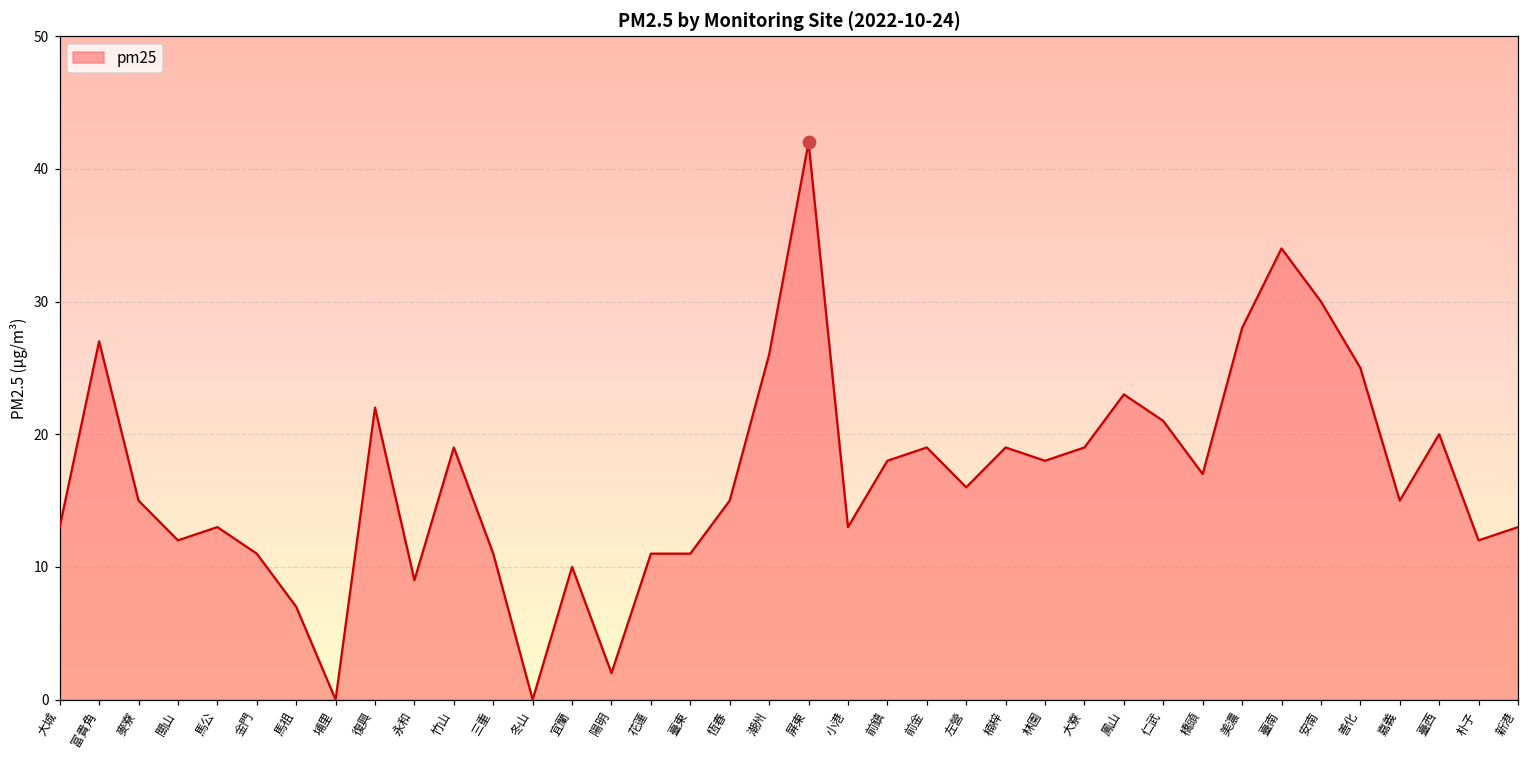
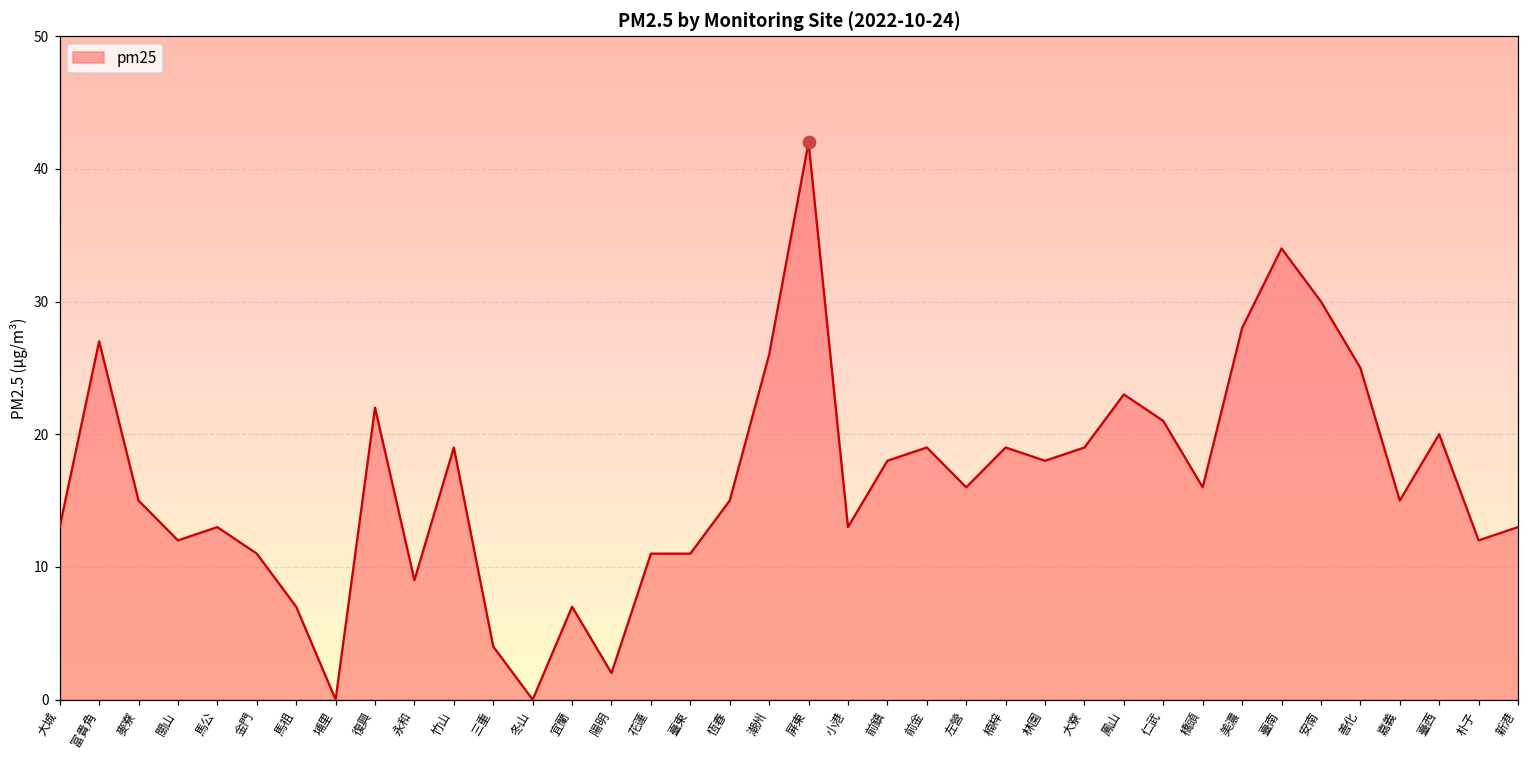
  {
    "pm25": {
      "大城": 13,
      "富貴角": 27,
      "麥寮": 15,
      "關山": 12,
      "馬公": 13,
      "金門": 11,
      "馬祖": 7,
      "埔里": 0,
      "復興": 22,
      "永和": 9,
      "竹山": 19,
-     "三重": 11,
+     "三重": 4,
      "冬山": 0,
-     "宜蘭": 10,
+     "宜蘭": 7,
      "陽明": 2,
      "花蓮": 11,
      "臺東": 11,
      "恆春": 15,
      "潮州": 26,
      "小港": 13,
      "前鎮": 18,
      "前金": 19,
      "左營": 16,
      "楠梓": 19,
      "林園": 18,
      "大寮": 19,
      "鳳山": 23,
      "仁武": 21,
-     "橋頭": 17,
+     "橋頭": 16,
      "美濃": 28,
      "臺南": 34,
      "安南": 30,
      "善化": 25,
      "嘉義": 15,
      "臺西": 20,
      "朴子": 12,
      "新港": 13
    }
  }
